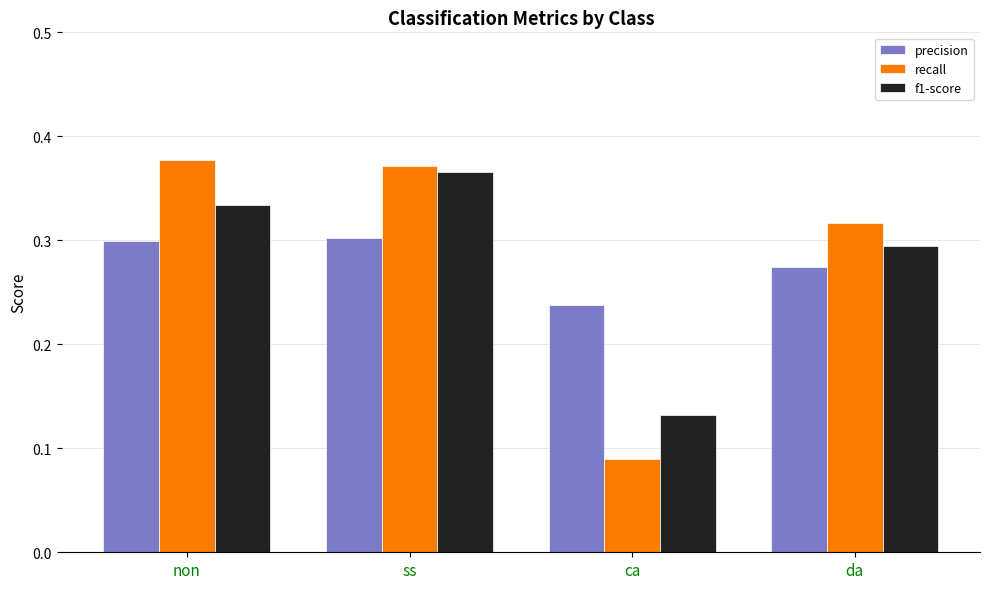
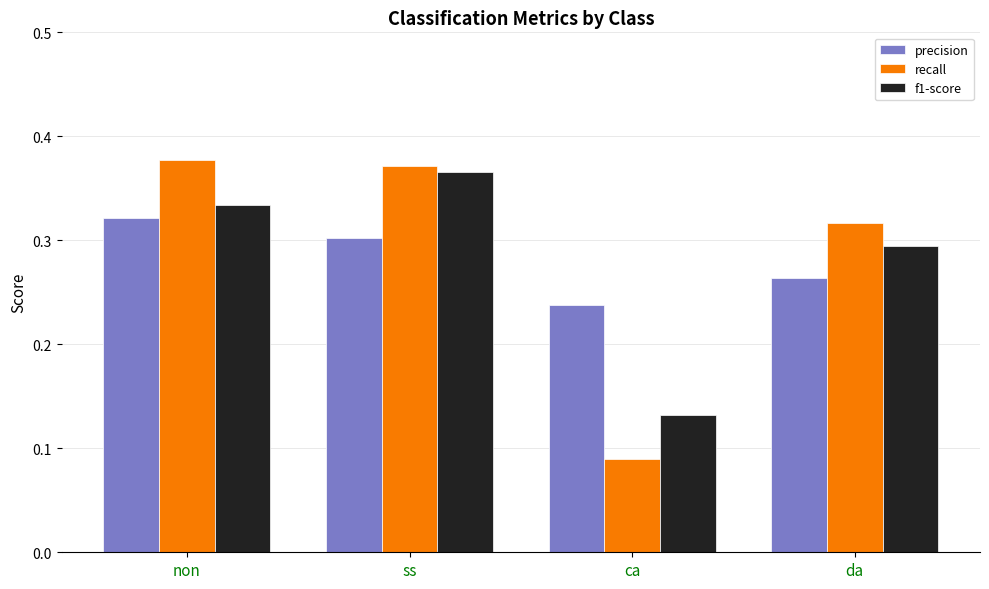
  {
    "precision": {
-     "non": 0.299,
+     "non": 0.321,
      "ss": 0.302,
      "ca": 0.238,
-     "da": 0.275
+     "da": 0.264
    },
    "recall": {
      "non": 0.377,
      "ss": 0.372,
      "ca": 0.090,
      "da": 0.317
    },
    "f1-score": {
      "non": 0.334,
      "ss": 0.366,
      "ca": 0.132,
      "da": 0.294
    }
  }
